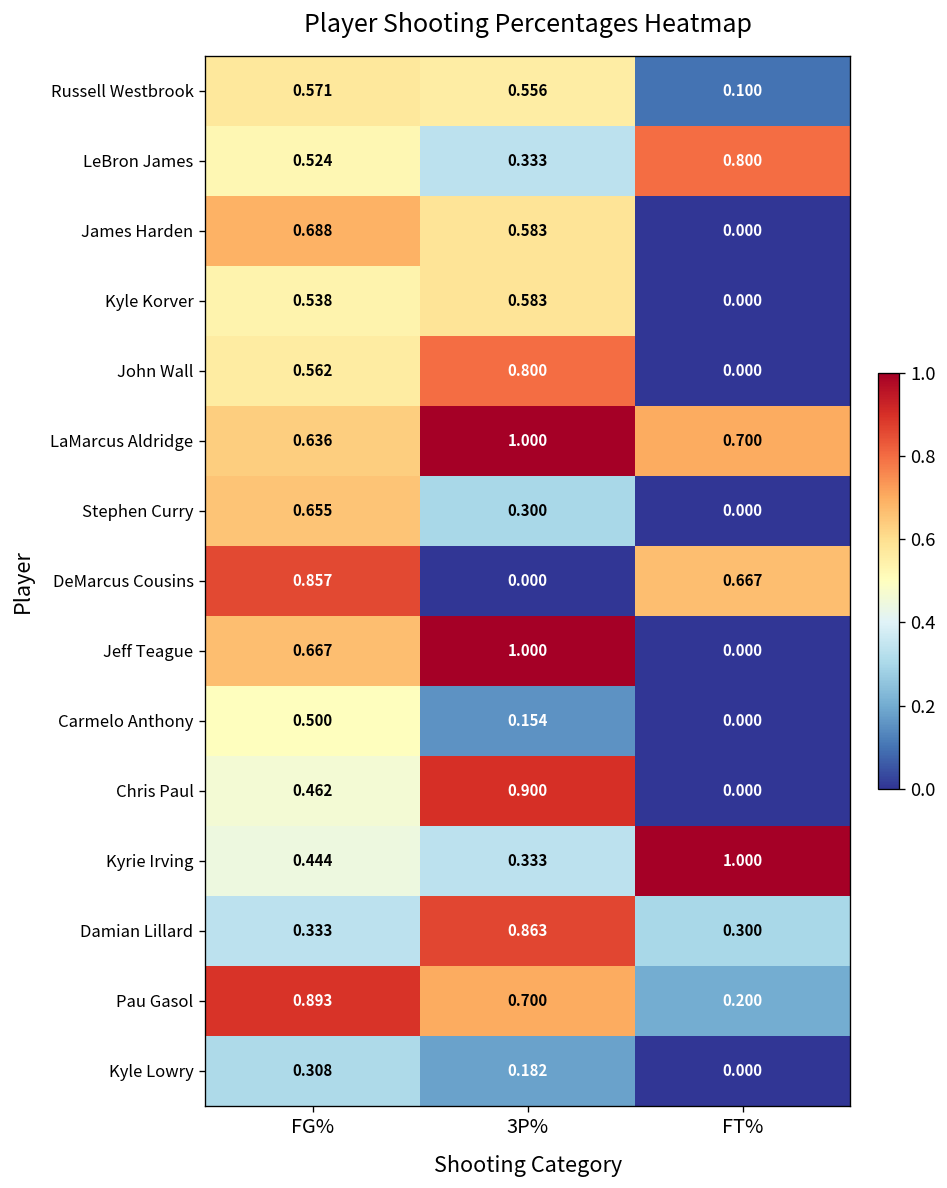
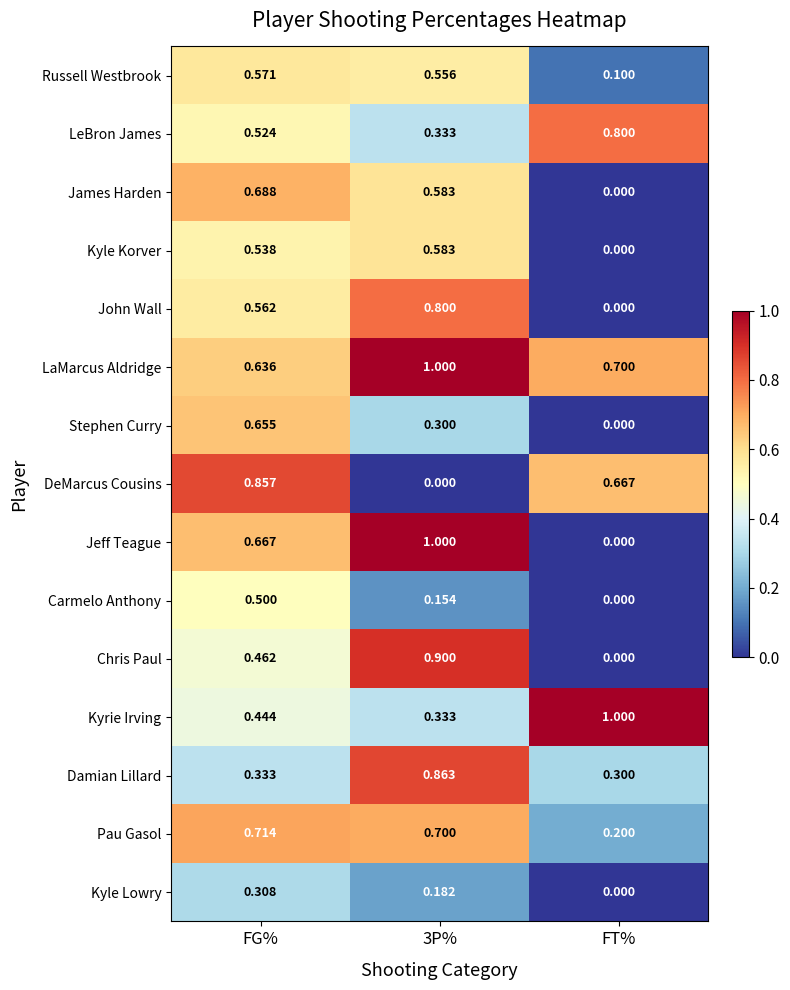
  {
    "Russell Westbrook": {
      "FG%": 0.571,
      "3P%": 0.556,
      "FT%": 0.100
    },
    "LeBron James": {
      "FG%": 0.524,
      "3P%": 0.333,
      "FT%": 0.800
    },
    "James Harden": {
      "FG%": 0.688,
      "3P%": 0.583,
      "FT%": 0.000
    },
    "Kyle Korver": {
      "FG%": 0.538,
      "3P%": 0.583,
      "FT%": 0.000
    },
    "John Wall": {
      "FG%": 0.562,
      "3P%": 0.800,
      "FT%": 0.000
    },
    "LaMarcus Aldridge": {
      "FG%": 0.636,
      "3P%": 1.000,
      "FT%": 0.700
    },
    "Stephen Curry": {
      "FG%": 0.655,
      "3P%": 0.300,
      "FT%": 0.000
    },
    "DeMarcus Cousins": {
      "FG%": 0.857,
      "3P%": 0.000,
      "FT%": 0.667
    },
    "Jeff Teague": {
      "FG%": 0.667,
      "3P%": 1.000,
      "FT%": 0.000
    },
    "Carmelo Anthony": {
      "FG%": 0.500,
      "3P%": 0.154,
      "FT%": 0.000
    },
    "Chris Paul": {
      "FG%": 0.462,
      "3P%": 0.900,
      "FT%": 0.000
    },
    "Kyrie Irving": {
      "FG%": 0.444,
      "3P%": 0.333,
      "FT%": 1.000
    },
    "Damian Lillard": {
      "FG%": 0.333,
      "3P%": 0.863,
      "FT%": 0.300
    },
    "Pau Gasol": {
-     "FG%": 0.893,
+     "FG%": 0.714,
      "3P%": 0.700,
      "FT%": 0.200
    },
    "Kyle Lowry": {
      "FG%": 0.308,
      "3P%": 0.182,
      "FT%": 0.000
    }
  }
